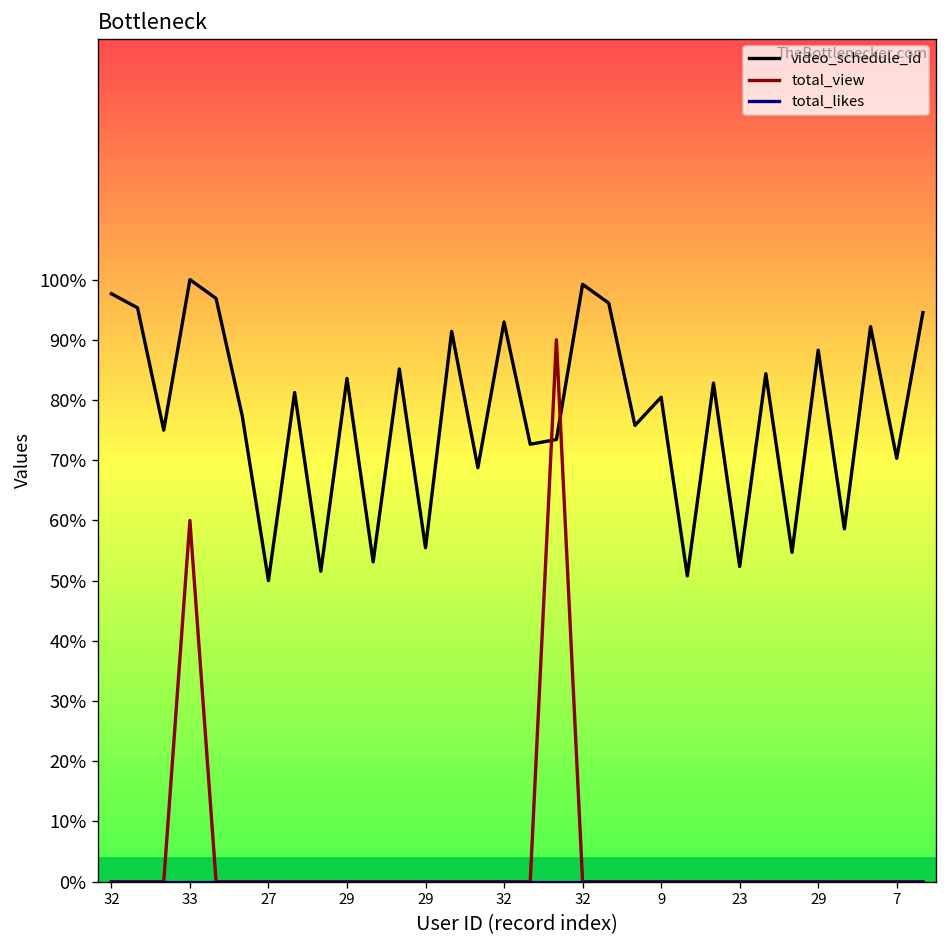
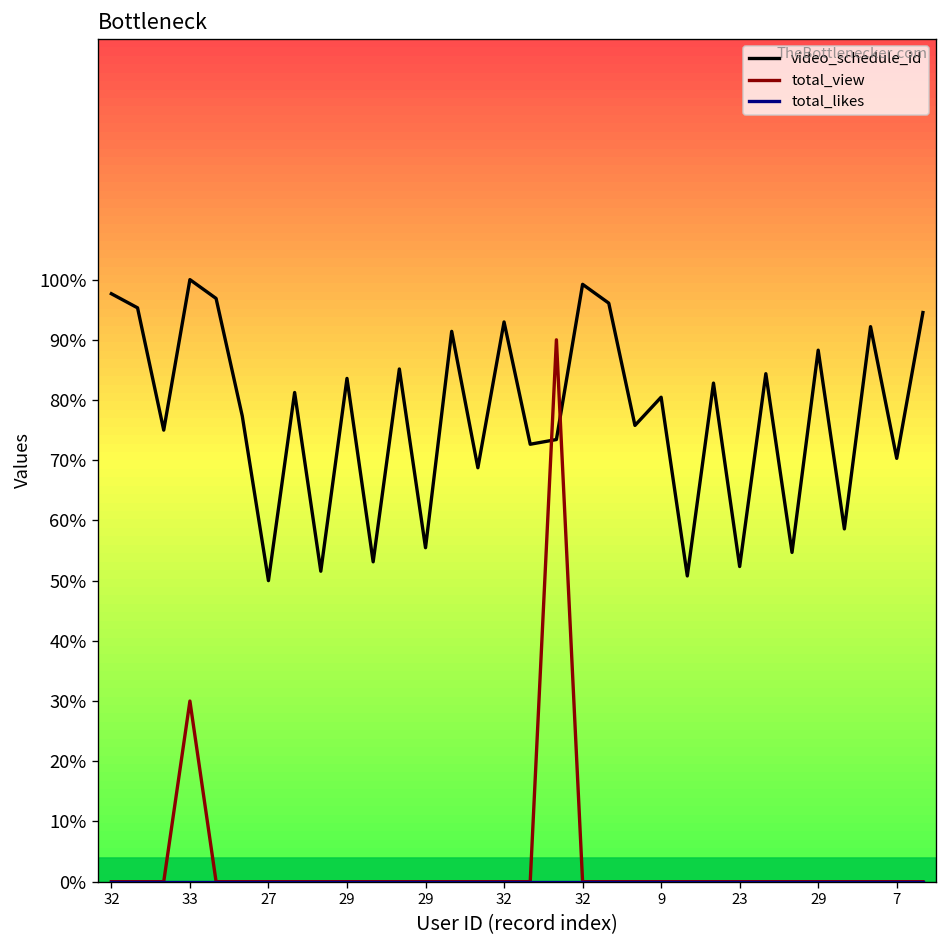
  {
    "video_schedule_id": {
      "33": "100%",
      "27": "50%"
    },
    "total_view": {
-     "33": "60%"
+     "33": "30%"
    }
  }
